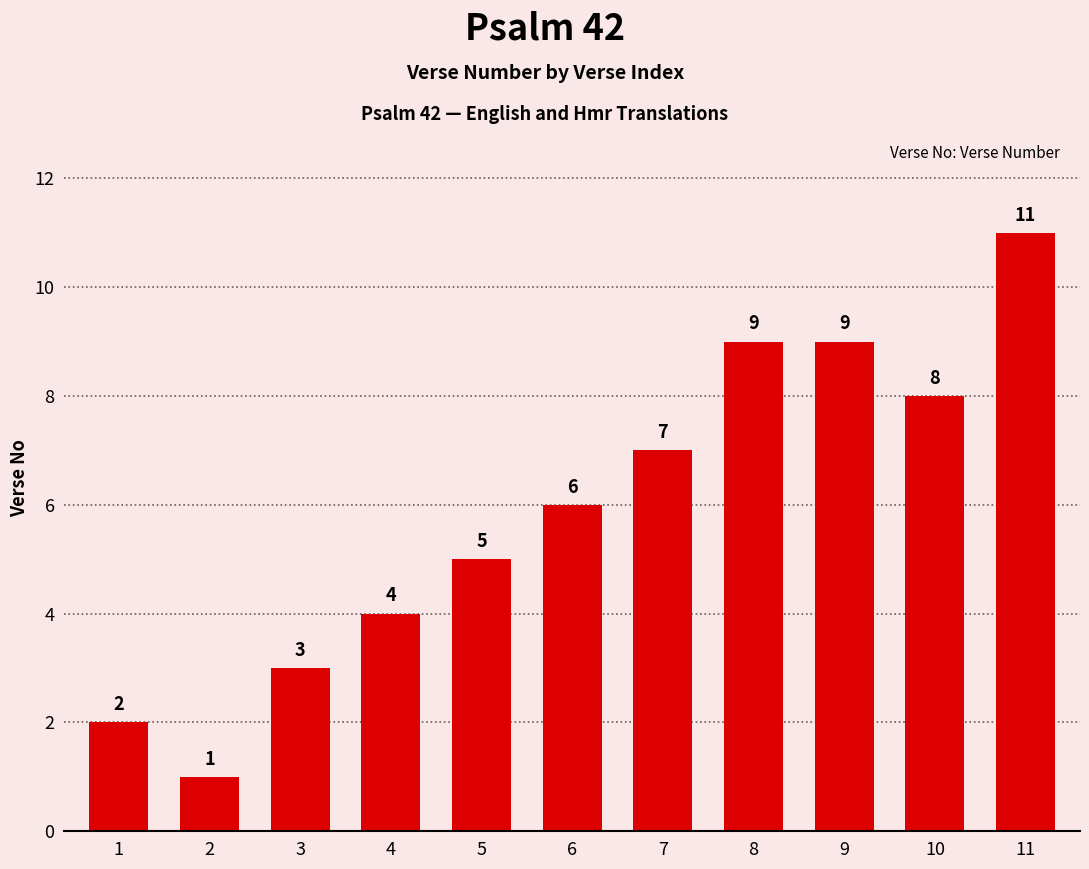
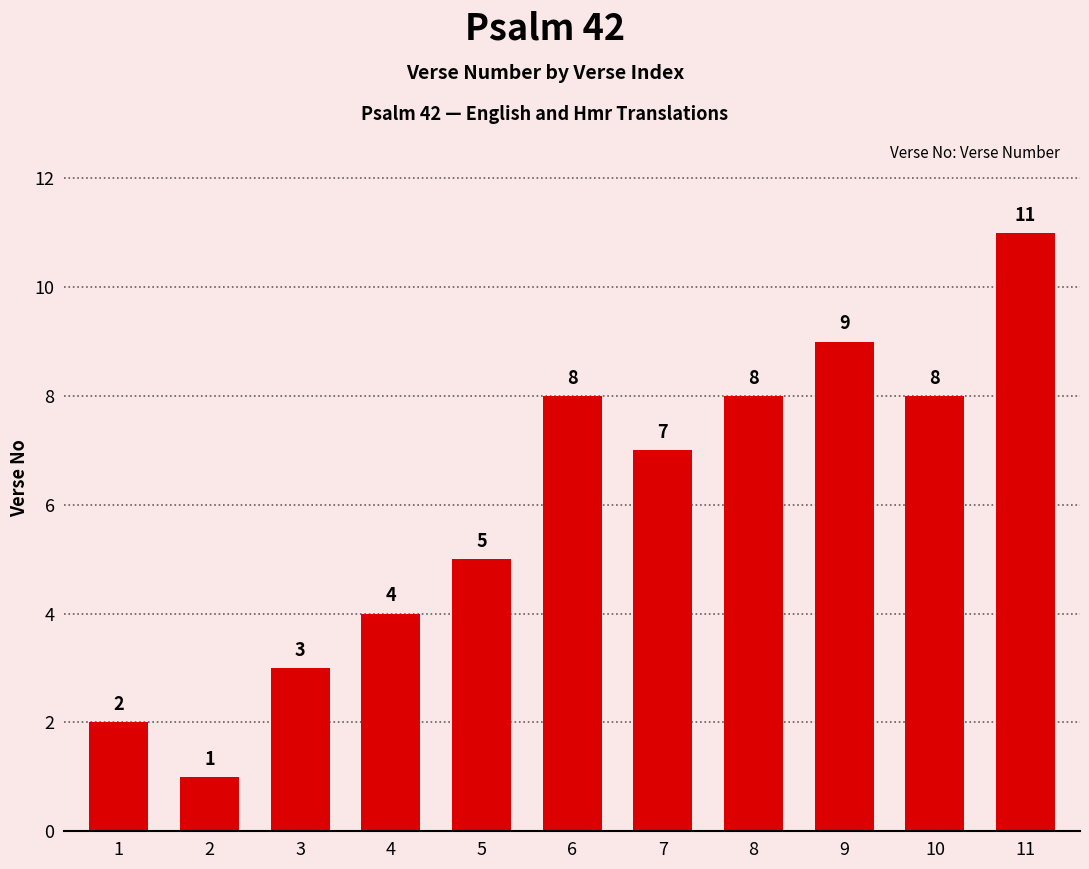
  {
    "1": 2,
    "2": 1,
    "3": 3,
    "4": 4,
    "5": 5,
-   "6": 6,
+   "6": 8,
    "7": 7,
-   "8": 9,
+   "8": 8,
    "9": 9,
    "10": 8,
    "11": 11
  }
